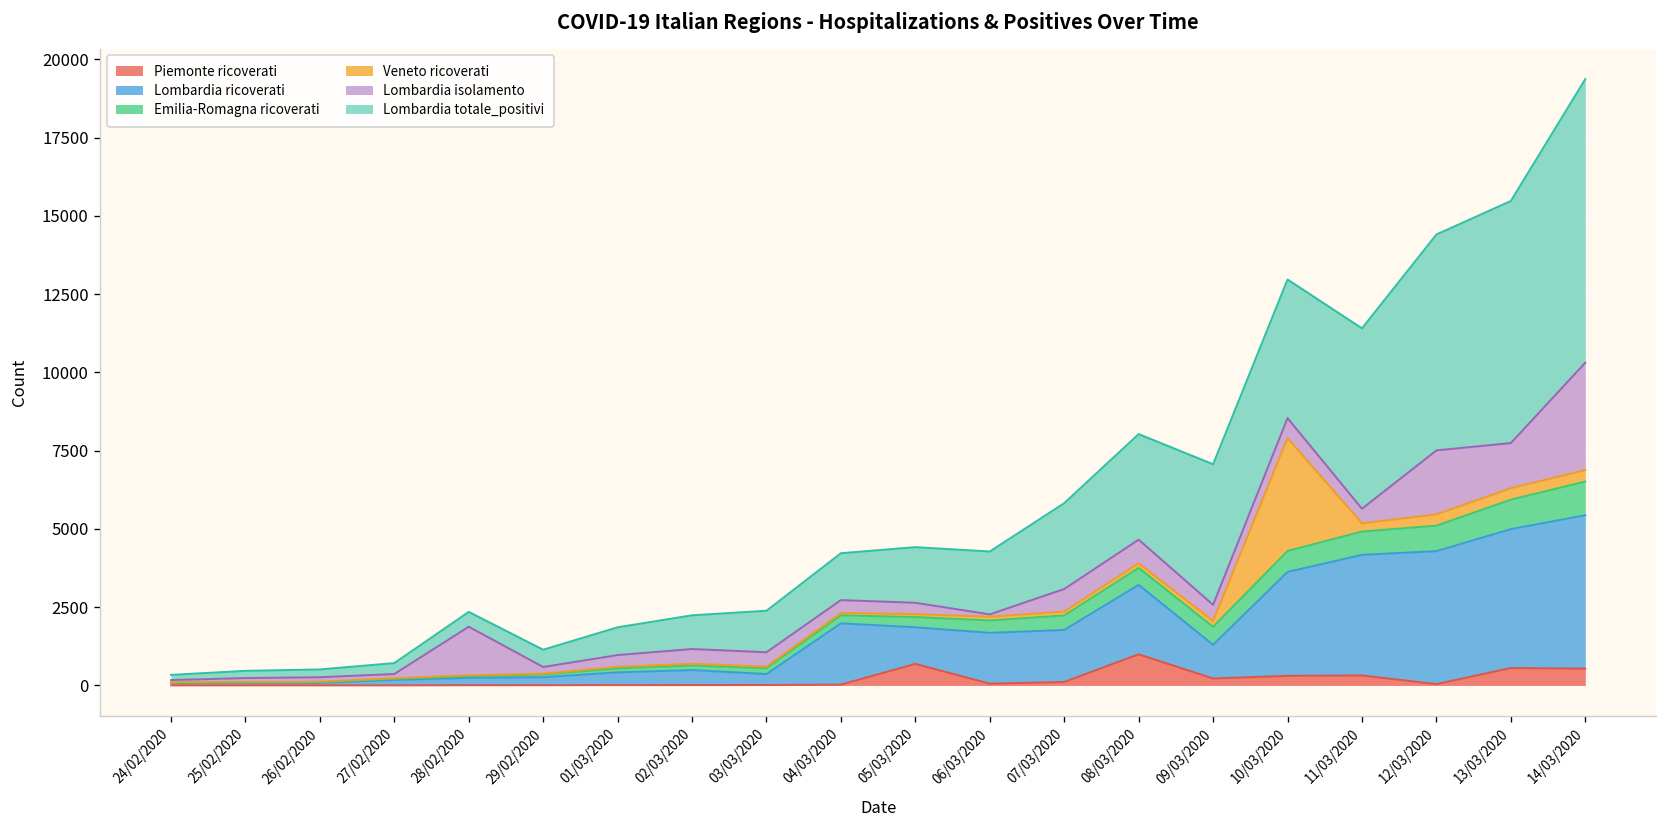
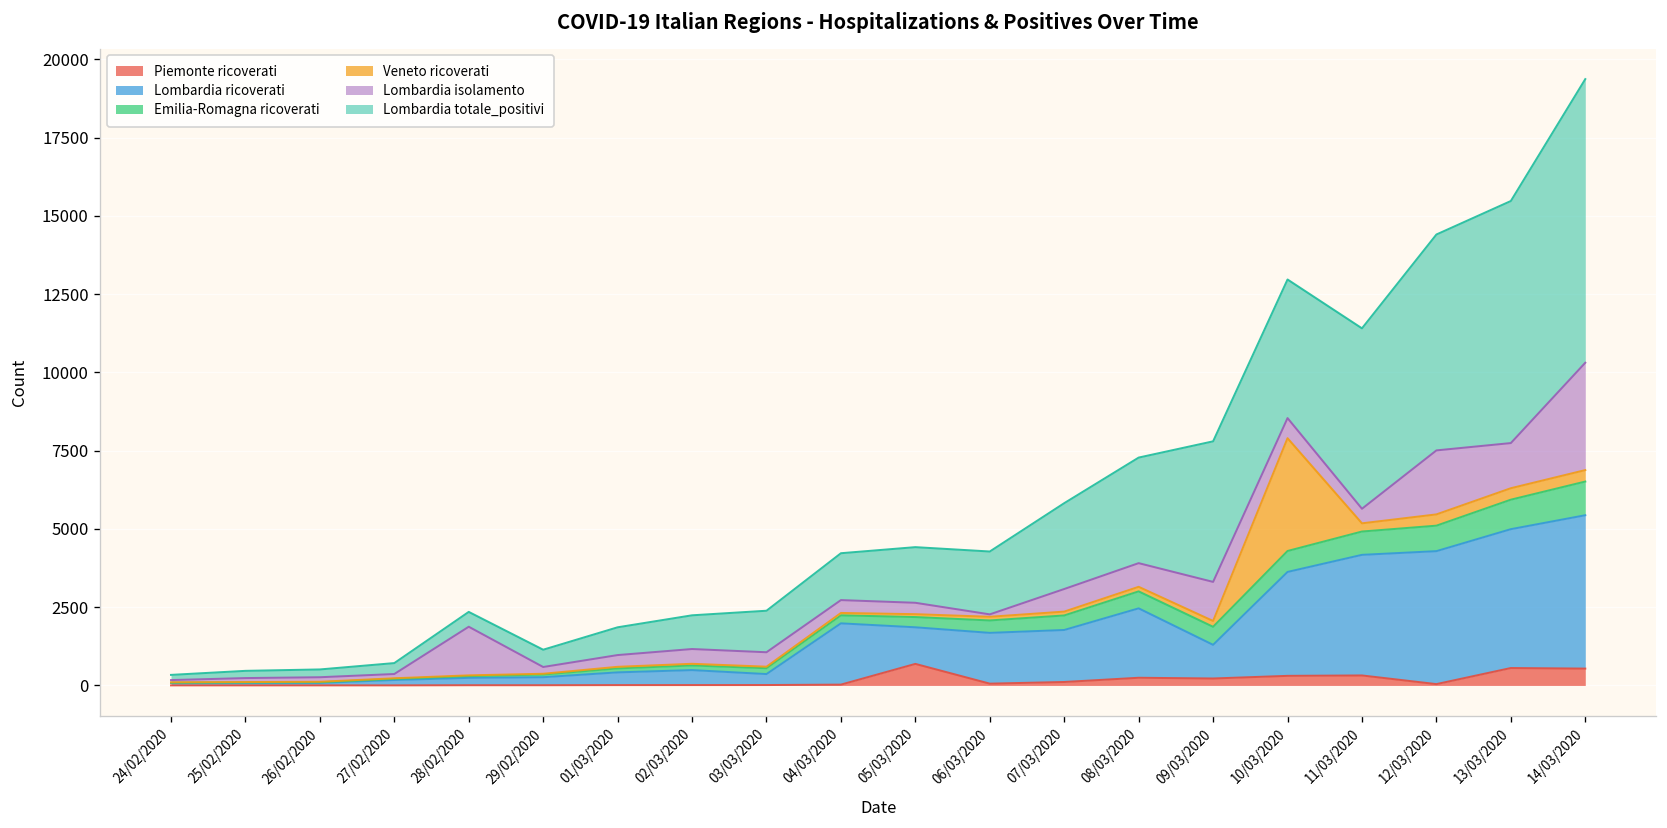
  {
    "Piemonte ricoverati": {
      "27/02/2020": 0,
      "28/02/2020": 0,
      "29/02/2020": 0,
      "01/03/2020": 0,
      "02/03/2020": 0,
      "03/03/2020": 0,
      "04/03/2020": 0,
      "05/03/2020": 700,
      "06/03/2020": 100,
      "07/03/2020": 100,
-     "08/03/2020": 1000,
+     "08/03/2020": 200,
      "09/03/2020": 200,
      "10/03/2020": 300,
      "11/03/2020": 300,
      "12/03/2020": 0,
      "13/03/2020": 600,
      "14/03/2020": 500
    },
    "Lombardia ricoverati": {
      "01/03/2020": 400,
      "02/03/2020": 500,
      "03/03/2020": 400,
      "04/03/2020": 2000,
      "05/03/2020": 1200,
      "06/03/2020": 1600,
      "07/03/2020": 1700,
      "08/03/2020": 2200,
      "09/03/2020": 1100,
      "10/03/2020": 3300,
      "11/03/2020": 3900,
      "12/03/2020": 4200,
      "13/03/2020": 4400,
      "14/03/2020": 4900
    },
    "Veneto ricoverati": {
      "07/03/2020": 100,
      "08/03/2020": 100,
      "09/03/2020": 200,
      "10/03/2020": 3600,
      "11/03/2020": 300,
      "12/03/2020": 400,
      "13/03/2020": 400,
      "14/03/2020": 400
    },
    "Lombardia isolamento": {
      "25/02/2020": 100,
      "26/02/2020": 100,
      "27/02/2020": 100,
      "28/02/2020": 1600,
      "29/02/2020": 200,
      "01/03/2020": 400,
      "02/03/2020": 500,
      "03/03/2020": 500,
      "04/03/2020": 400,
      "05/03/2020": 400,
      "07/03/2020": 700,
      "08/03/2020": 800,
-     "09/03/2020": 500,
+     "09/03/2020": 1200,
      "10/03/2020": 600,
      "11/03/2020": 500,
      "12/03/2020": 2000,
      "13/03/2020": 1400,
      "14/03/2020": 3400
    }
  }
